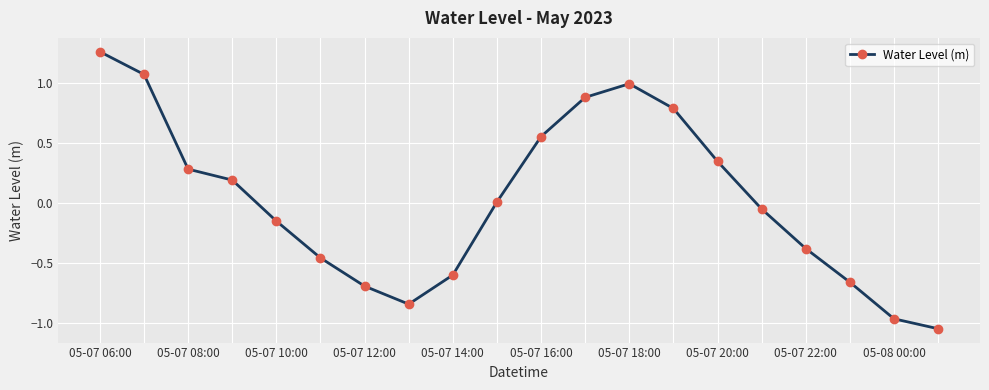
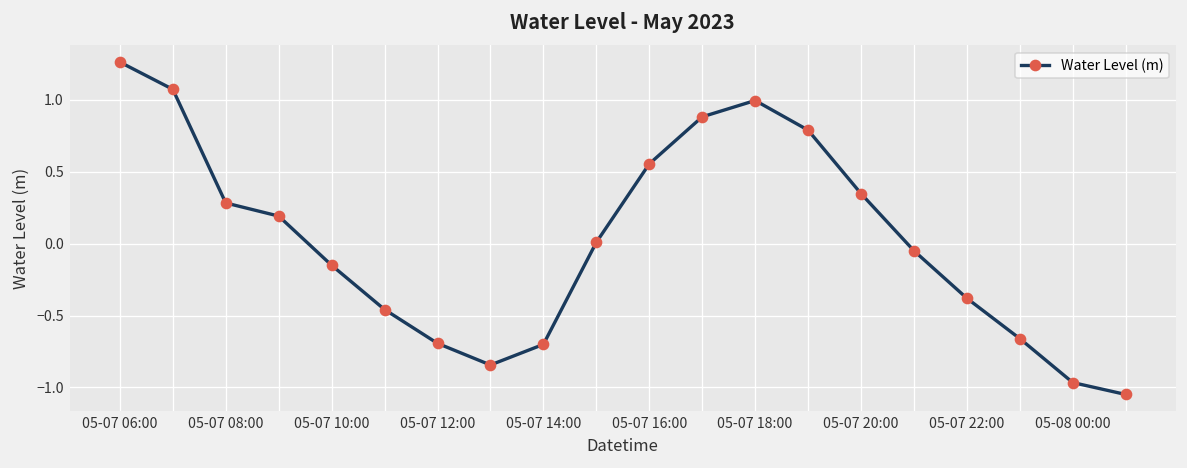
  {
    "05-07 06:00": 1.26,
    "05-07 08:00": 0.28,
    "05-07 10:00": -0.15,
    "05-07 12:00": -0.69,
-   "05-07 14:00": -0.60,
+   "05-07 14:00": -0.70,
    "05-07 16:00": 0.55,
    "05-07 18:00": 1.00,
    "05-07 20:00": 0.35,
    "05-07 22:00": -0.38,
    "05-08 00:00": -0.97
  }
